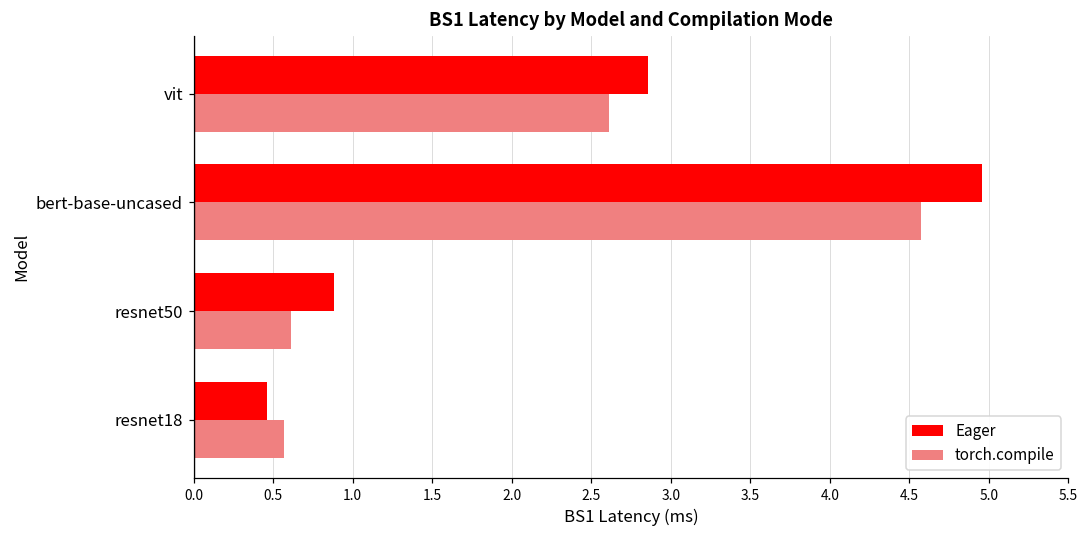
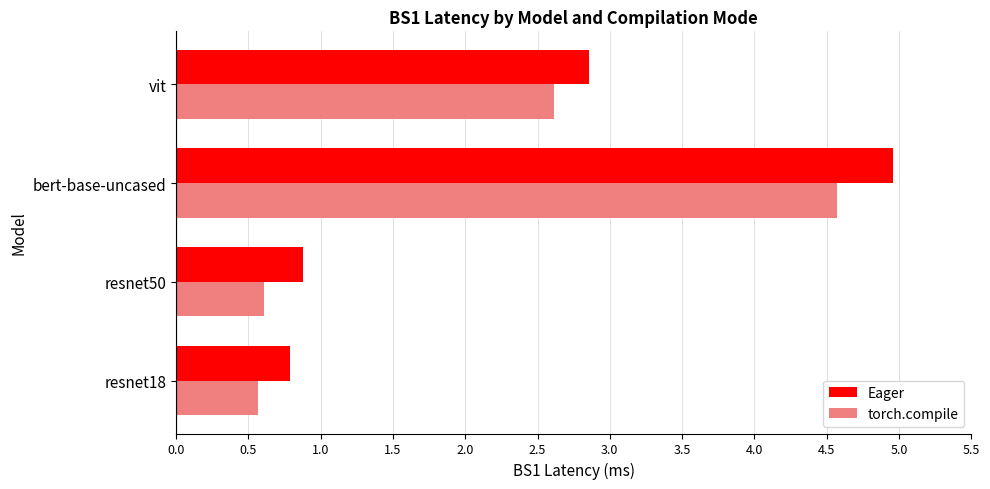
  {
    "Eager": {
      "vit": 2.86,
      "bert-base-uncased": 4.96,
      "resnet50": 0.88,
-     "resnet18": 0.46
+     "resnet18": 0.79
    },
    "torch.compile": {
      "vit": 2.61,
      "bert-base-uncased": 4.57,
      "resnet50": 0.61,
      "resnet18": 0.57
    }
  }
